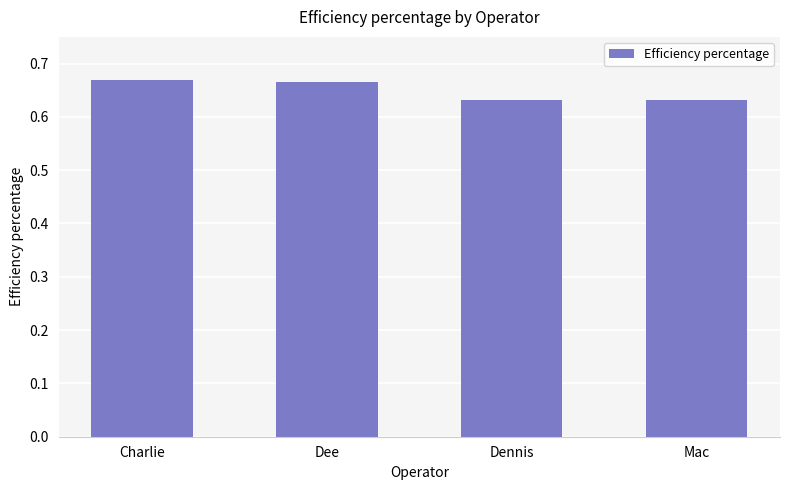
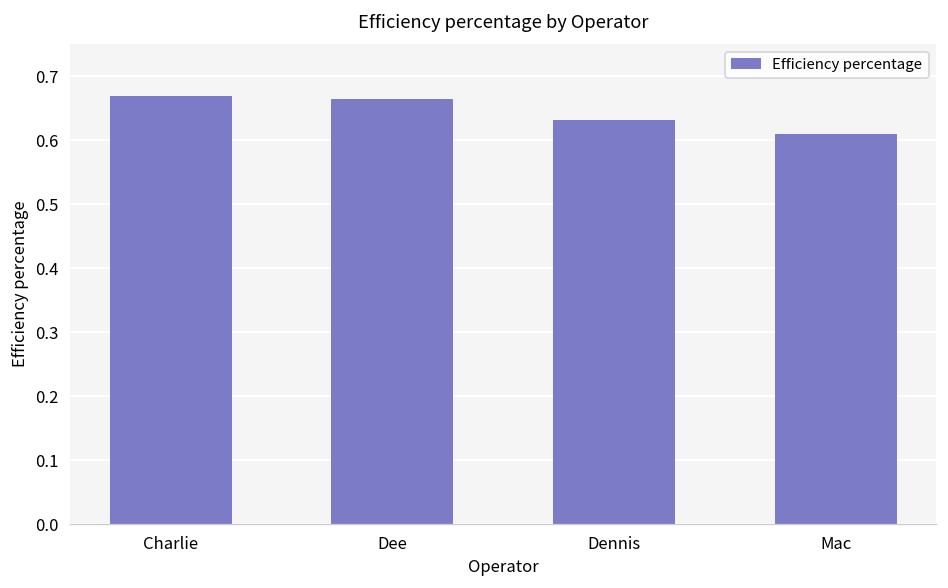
  {
    "Charlie": 0.67,
    "Dee": 0.67,
    "Dennis": 0.63,
-   "Mac": 0.63
+   "Mac": 0.61
  }
